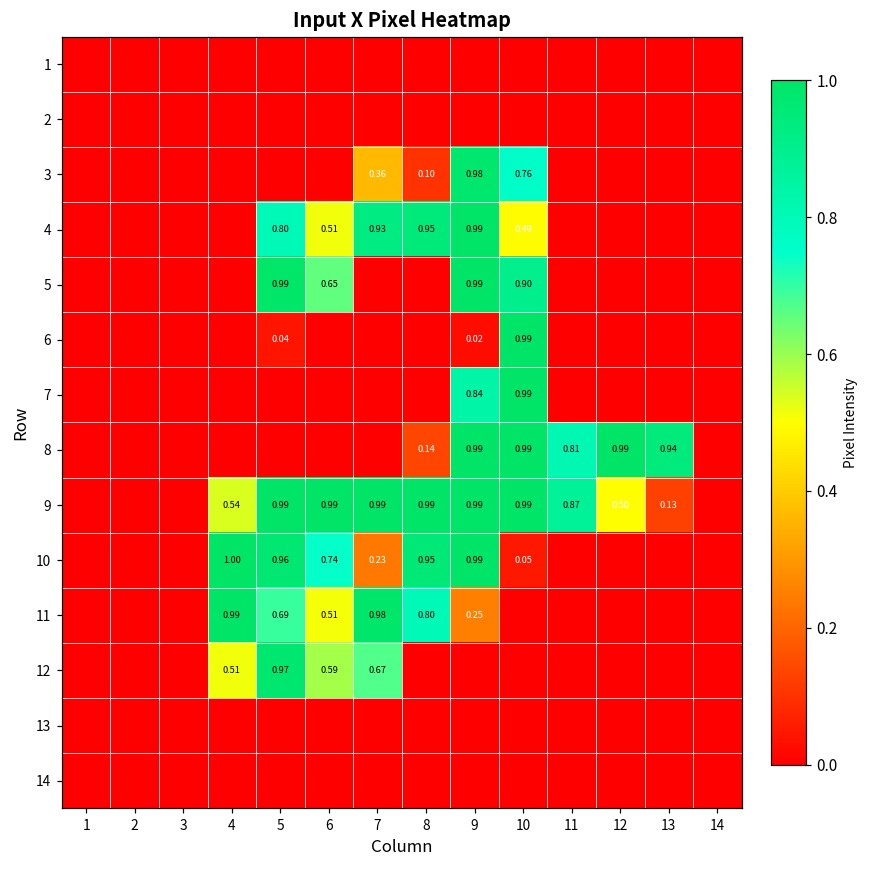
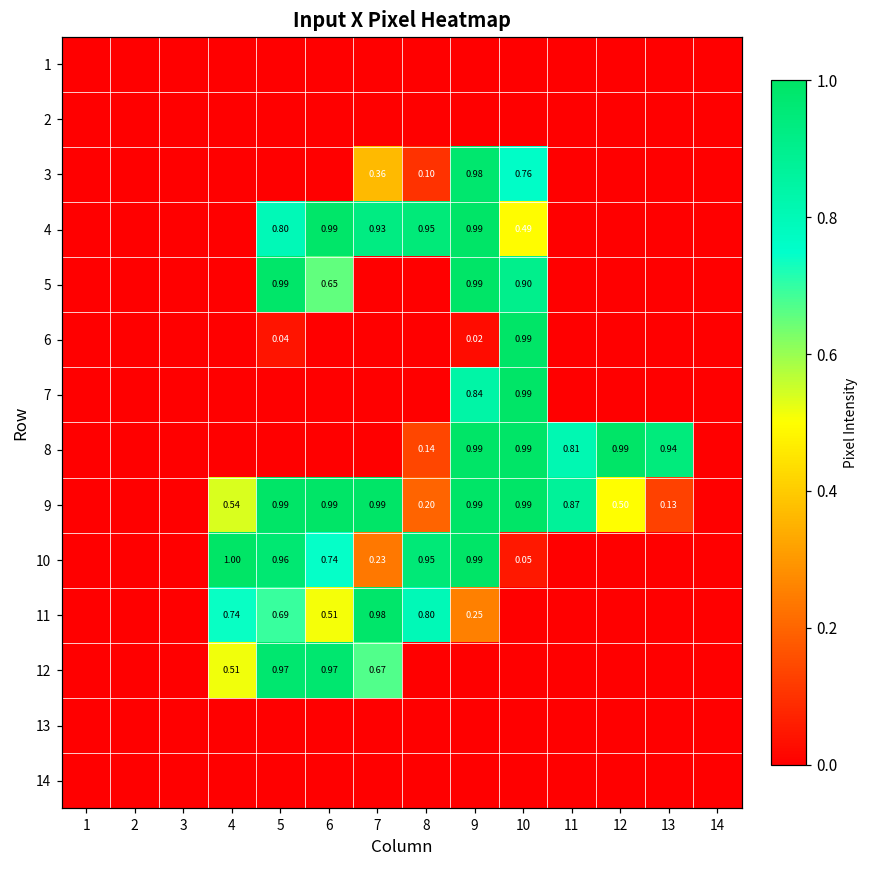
  {
    "3": {
      "7": 0.36,
      "8": 0.10,
      "9": 0.98,
      "10": 0.76
    },
    "4": {
      "5": 0.80,
-     "6": 0.51,
+     "6": 0.99,
      "7": 0.93,
      "8": 0.95,
      "9": 0.99,
      "10": 0.49
    },
    "5": {
      "5": 0.99,
      "6": 0.65,
      "9": 0.99,
      "10": 0.90
    },
    "6": {
      "5": 0.04,
      "9": 0.02,
      "10": 0.99
    },
    "7": {
      "9": 0.84,
      "10": 0.99
    },
    "8": {
      "8": 0.14,
      "9": 0.99,
      "10": 0.99,
      "11": 0.81,
      "12": 0.99,
      "13": 0.94
    },
    "9": {
      "4": 0.54,
      "5": 0.99,
      "6": 0.99,
      "7": 0.99,
-     "8": 0.99,
+     "8": 0.20,
      "9": 0.99,
      "10": 0.99,
      "11": 0.87,
      "12": 0.50,
      "13": 0.13
    },
    "10": {
      "4": 1.00,
      "5": 0.96,
      "6": 0.74,
      "7": 0.23,
      "8": 0.95,
      "9": 0.99,
      "10": 0.05
    },
    "11": {
-     "4": 0.99,
+     "4": 0.74,
      "5": 0.69,
      "6": 0.51,
      "7": 0.98,
      "8": 0.80,
      "9": 0.25
    },
    "12": {
      "4": 0.51,
      "5": 0.97,
-     "6": 0.59,
+     "6": 0.97,
      "7": 0.67
    }
  }
